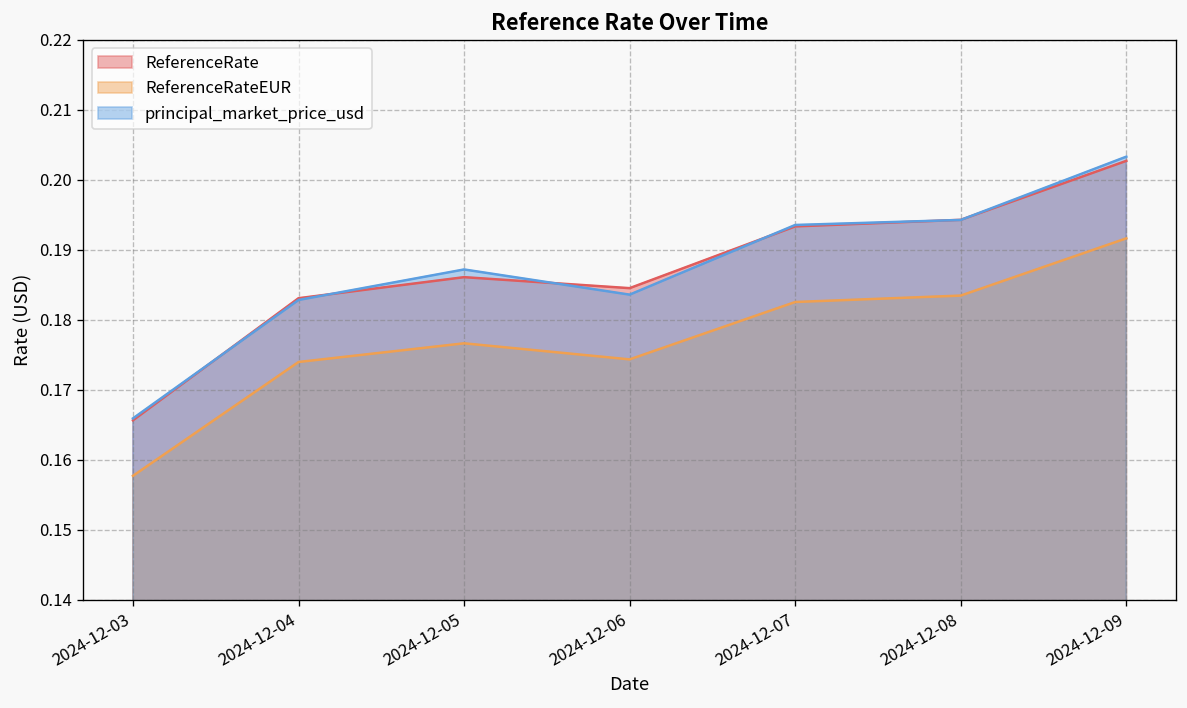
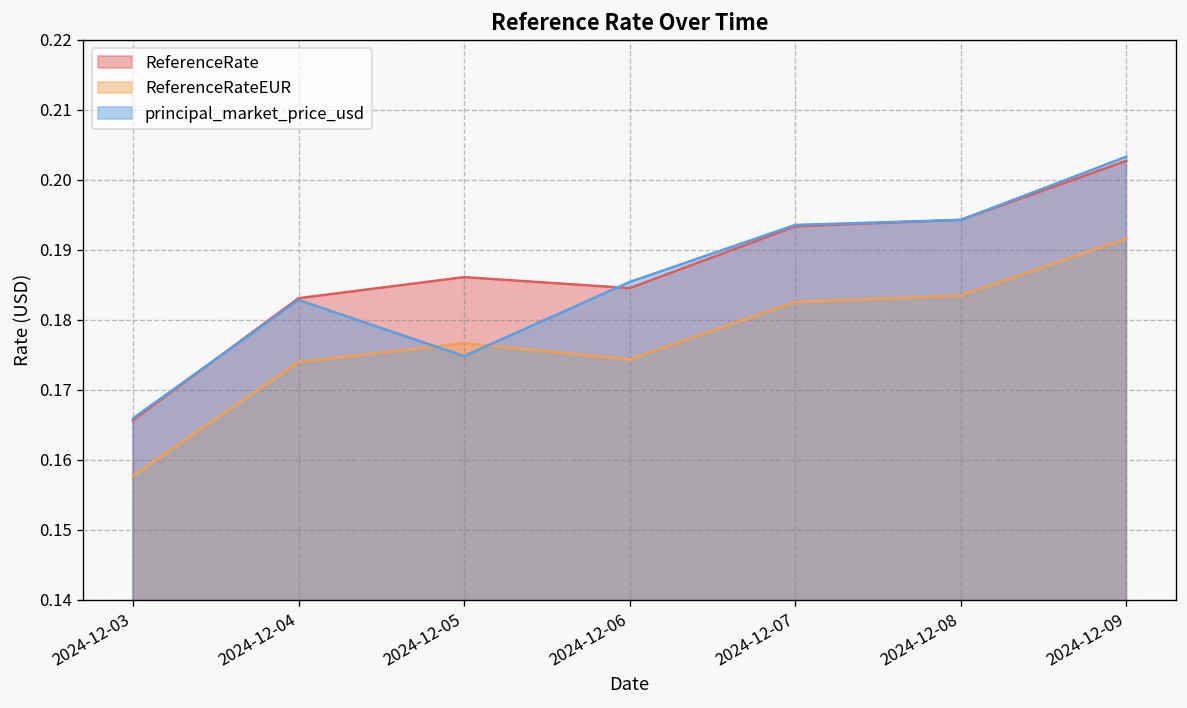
  {
    "principal_market_price_usd": {
-     "2024-12-05": 0.187,
-     "2024-12-06": 0.184,
+     "2024-12-05": 0.175,
+     "2024-12-06": 0.185,
      "2024-12-09": 0.203
    }
  }
